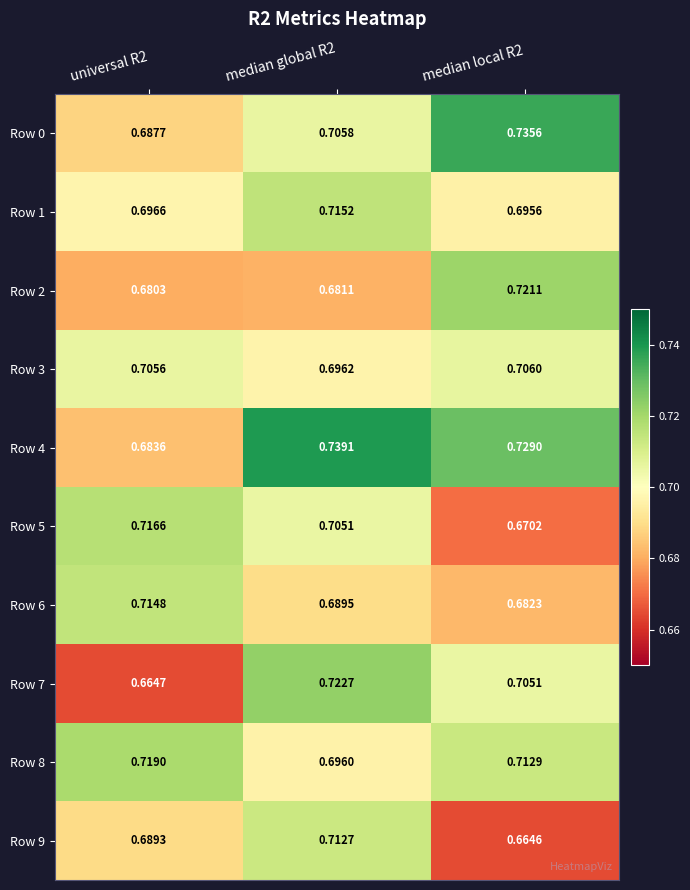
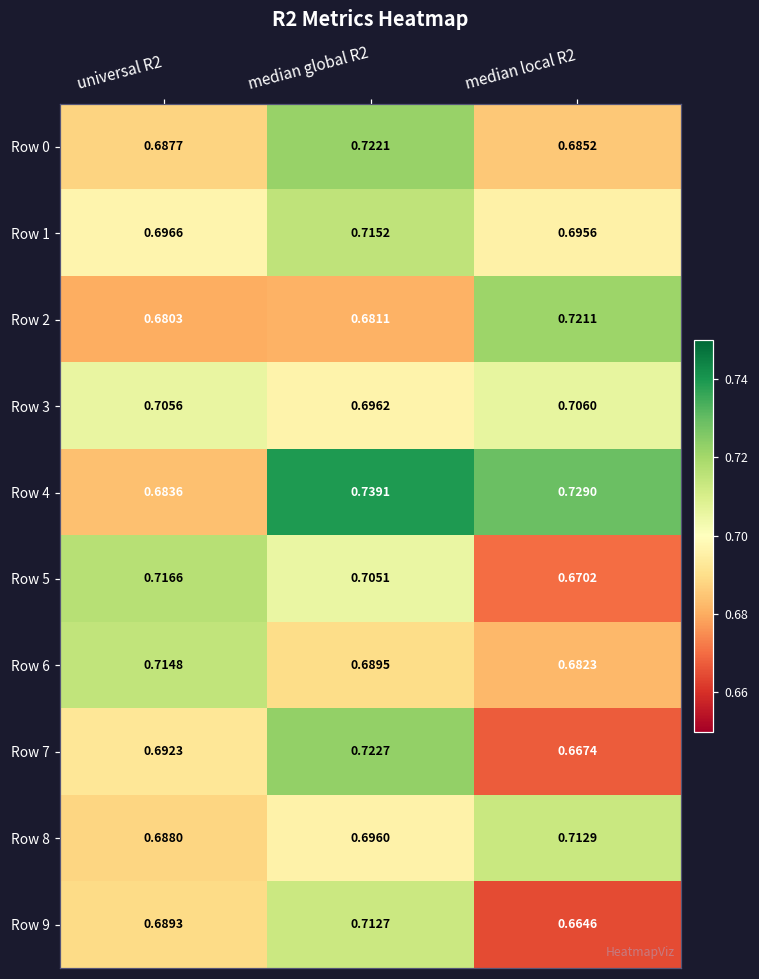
  {
    "Row 0": {
      "universal R2": 0.6877,
-     "median global R2": 0.7058,
-     "median local R2": 0.7356
+     "median global R2": 0.7221,
+     "median local R2": 0.6852
    },
    "Row 1": {
      "universal R2": 0.6966,
      "median global R2": 0.7152,
      "median local R2": 0.6956
    },
    "Row 2": {
      "universal R2": 0.6803,
      "median global R2": 0.6811,
      "median local R2": 0.7211
    },
    "Row 3": {
      "universal R2": 0.7056,
      "median global R2": 0.6962,
      "median local R2": 0.7060
    },
    "Row 4": {
      "universal R2": 0.6836,
      "median global R2": 0.7391,
      "median local R2": 0.7290
    },
    "Row 5": {
      "universal R2": 0.7166,
      "median global R2": 0.7051,
      "median local R2": 0.6702
    },
    "Row 6": {
      "universal R2": 0.7148,
      "median global R2": 0.6895,
      "median local R2": 0.6823
    },
    "Row 7": {
-     "universal R2": 0.6647,
+     "universal R2": 0.6923,
      "median global R2": 0.7227,
-     "median local R2": 0.7051
+     "median local R2": 0.6674
    },
    "Row 8": {
-     "universal R2": 0.7190,
+     "universal R2": 0.6880,
      "median global R2": 0.6960,
      "median local R2": 0.7129
    },
    "Row 9": {
      "universal R2": 0.6893,
      "median global R2": 0.7127
    }
  }
